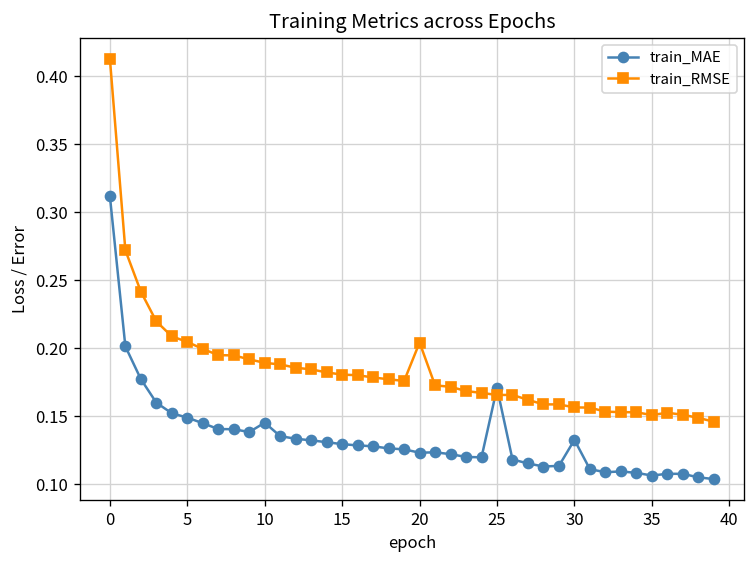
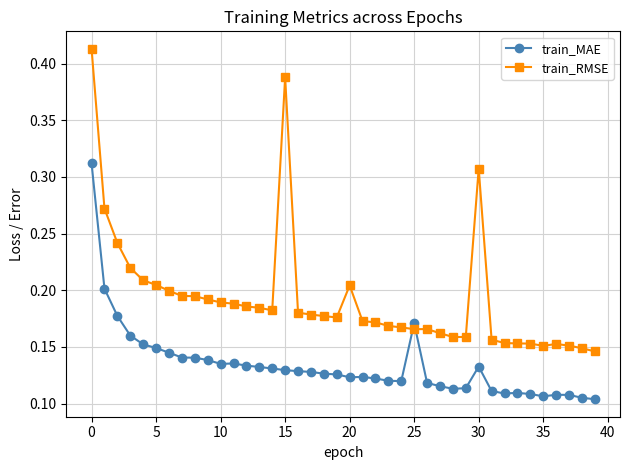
  {
    "train_MAE": {
      "0": 0.312,
      "5": 0.149,
-     "10": 0.145,
+     "10": 0.135,
      "15": 0.130,
      "20": 0.123,
      "25": 0.171,
      "30": 0.133,
      "35": 0.106
    },
    "train_RMSE": {
      "0": 0.413,
      "5": 0.205,
      "10": 0.189,
-     "15": 0.181,
+     "15": 0.388,
      "20": 0.204,
      "25": 0.166,
-     "30": 0.157,
+     "30": 0.307,
      "35": 0.151
    }
  }
